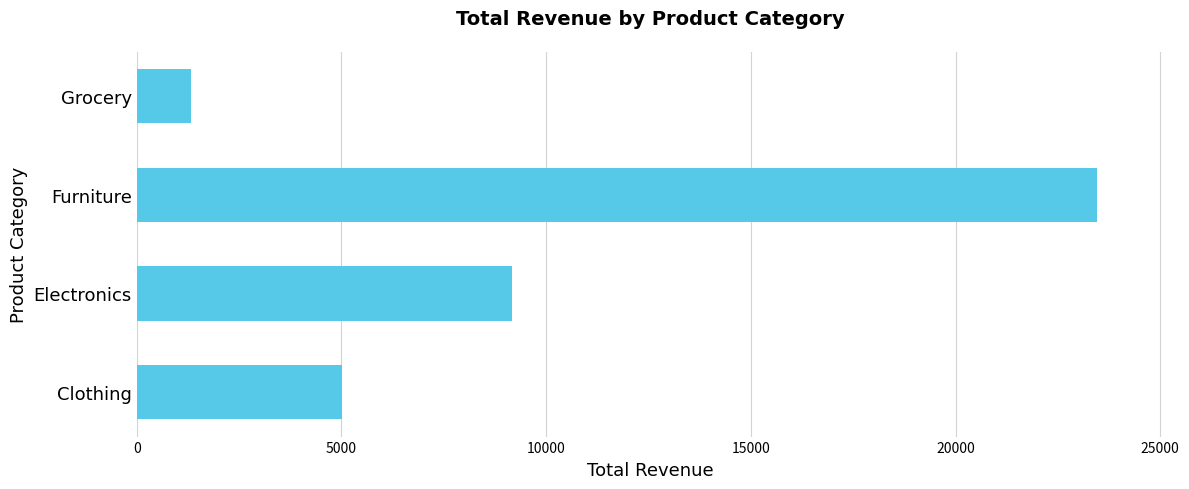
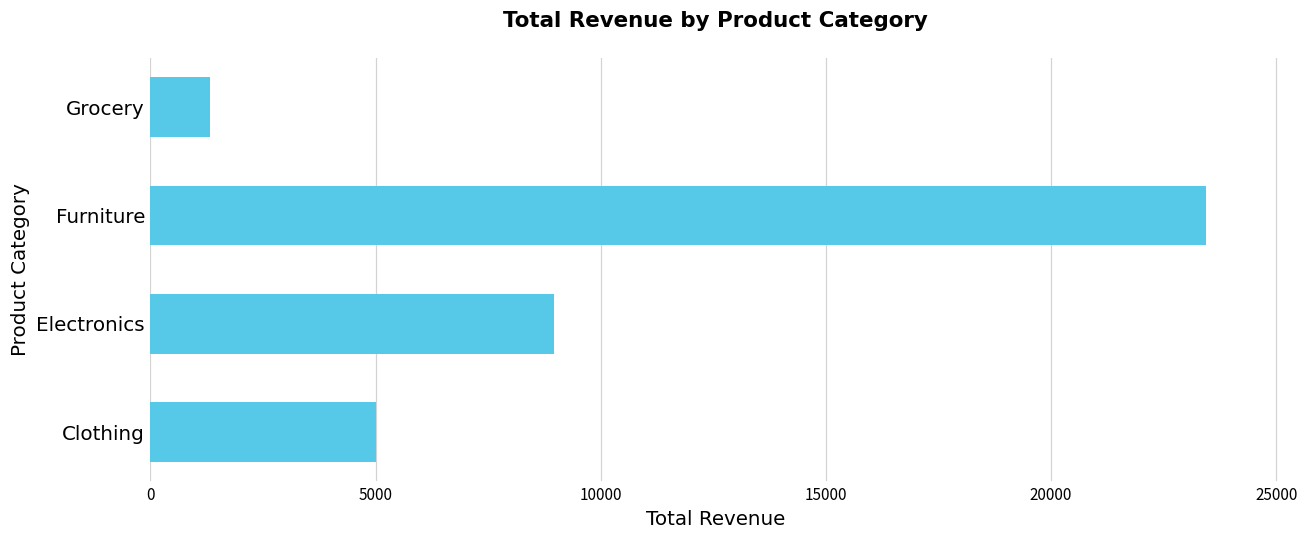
  {
    "Grocery": 1300,
    "Furniture": 23500,
-   "Electronics": 9200,
+   "Electronics": 9000,
    "Clothing": 5000
  }
